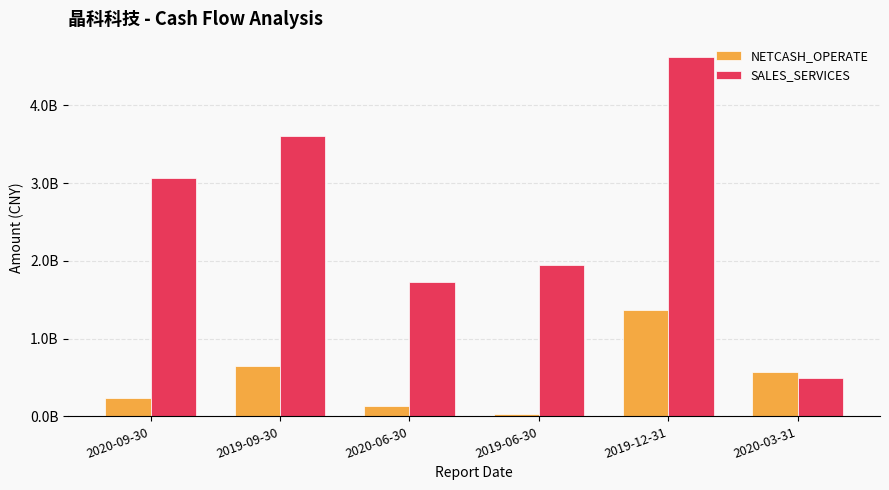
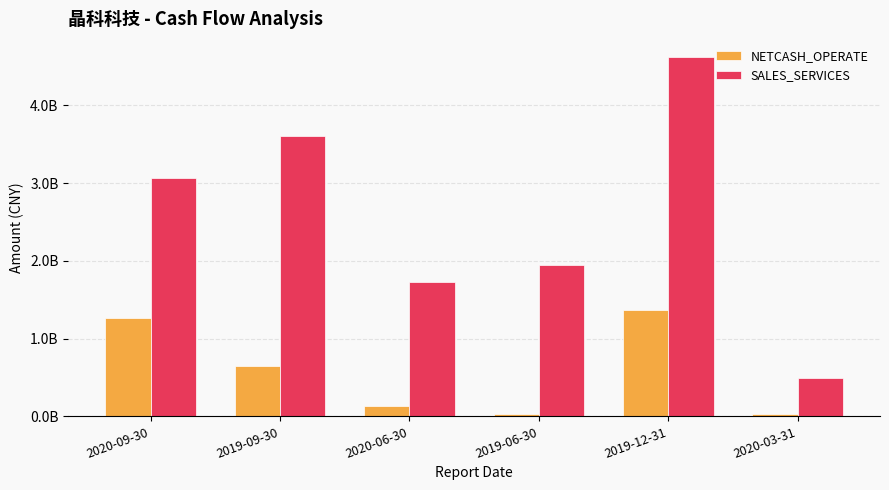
  {
    "NETCASH_OPERATE": {
-     "2020-09-30": 200000000,
+     "2020-09-30": 1300000000,
      "2019-09-30": 700000000,
      "2020-06-30": 100000000,
      "2019-12-31": 1400000000,
-     "2020-03-31": 600000000
+     "2020-03-31": 0
    },
    "SALES_SERVICES": {
      "2020-09-30": 3100000000,
      "2019-09-30": 3600000000,
      "2020-06-30": 1700000000,
      "2019-06-30": 1900000000,
      "2019-12-31": 4600000000,
      "2020-03-31": 500000000
    }
  }
